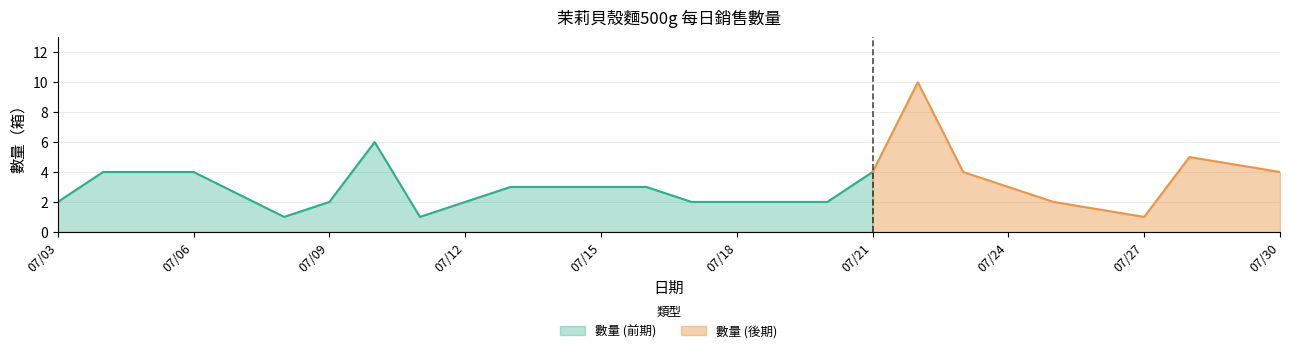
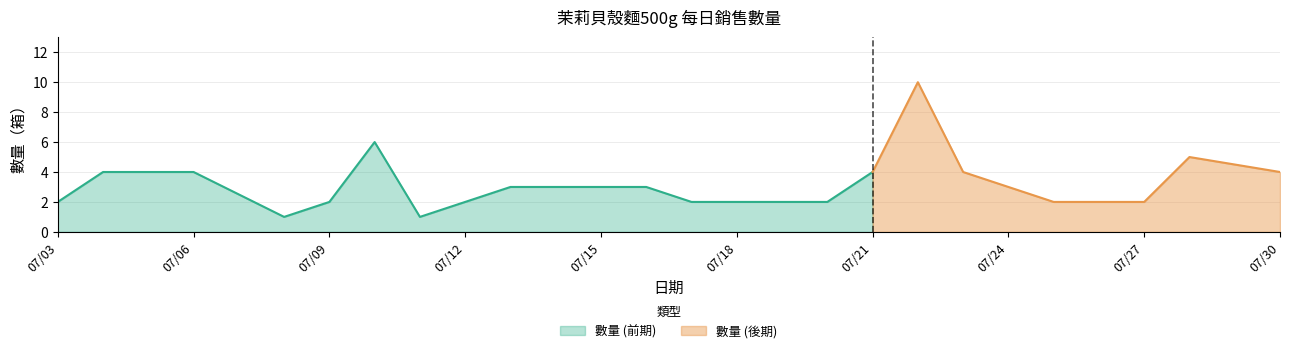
  {
    "數量 (前期)": {
      "07/03": 2,
      "07/06": 4,
      "07/09": 2
    },
    "數量 (後期)": {
-     "07/27": 1,
+     "07/27": 2,
      "07/30": 4
    }
  }
